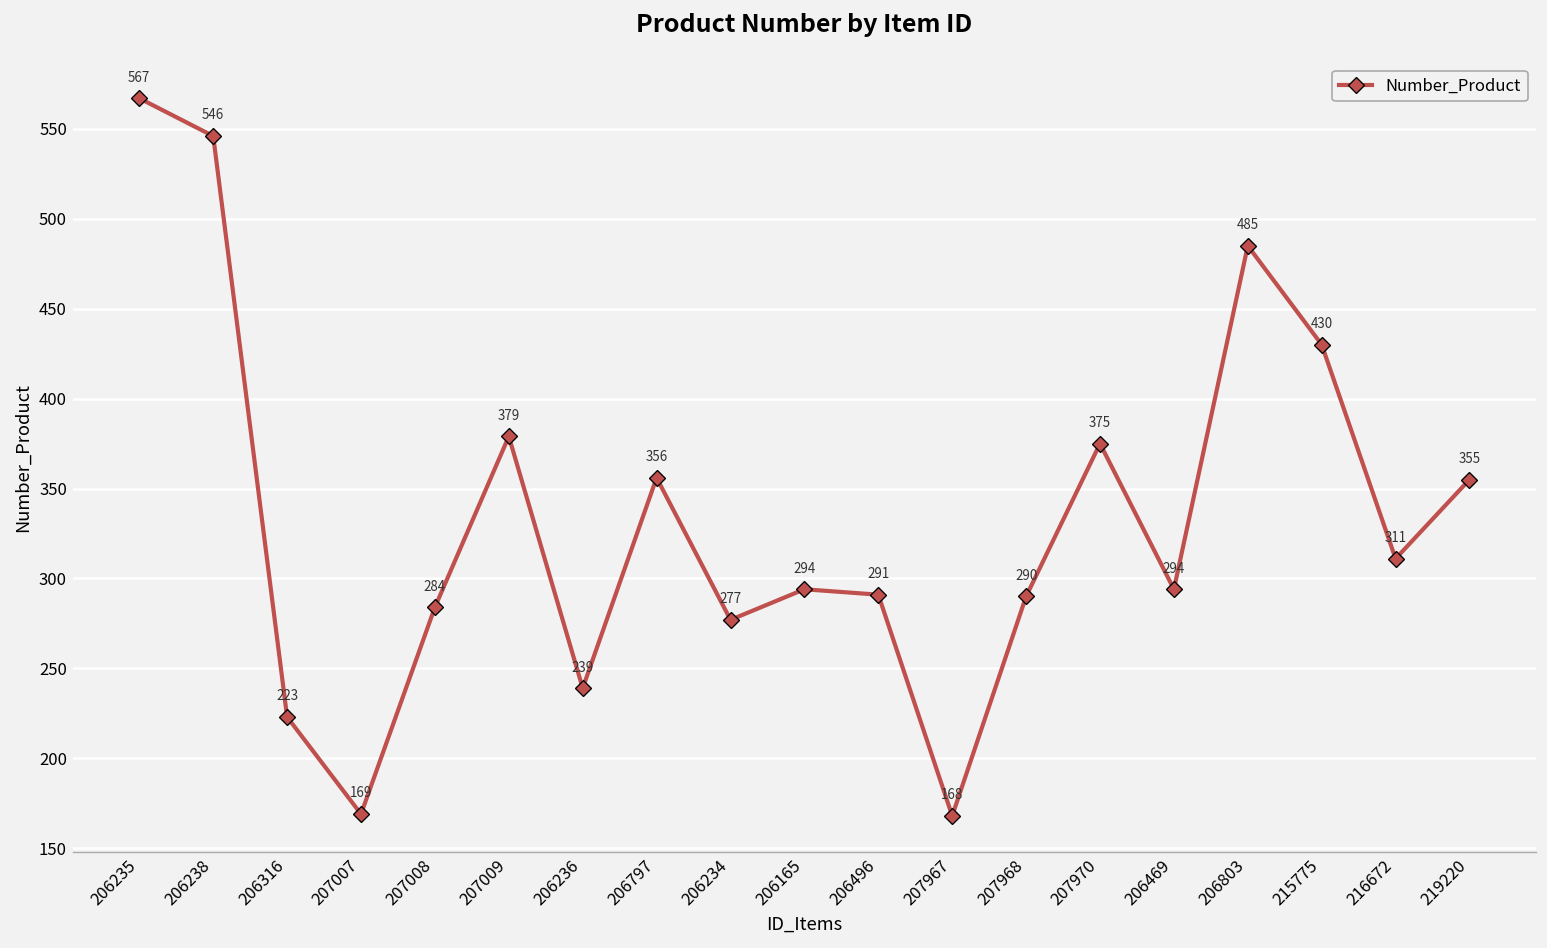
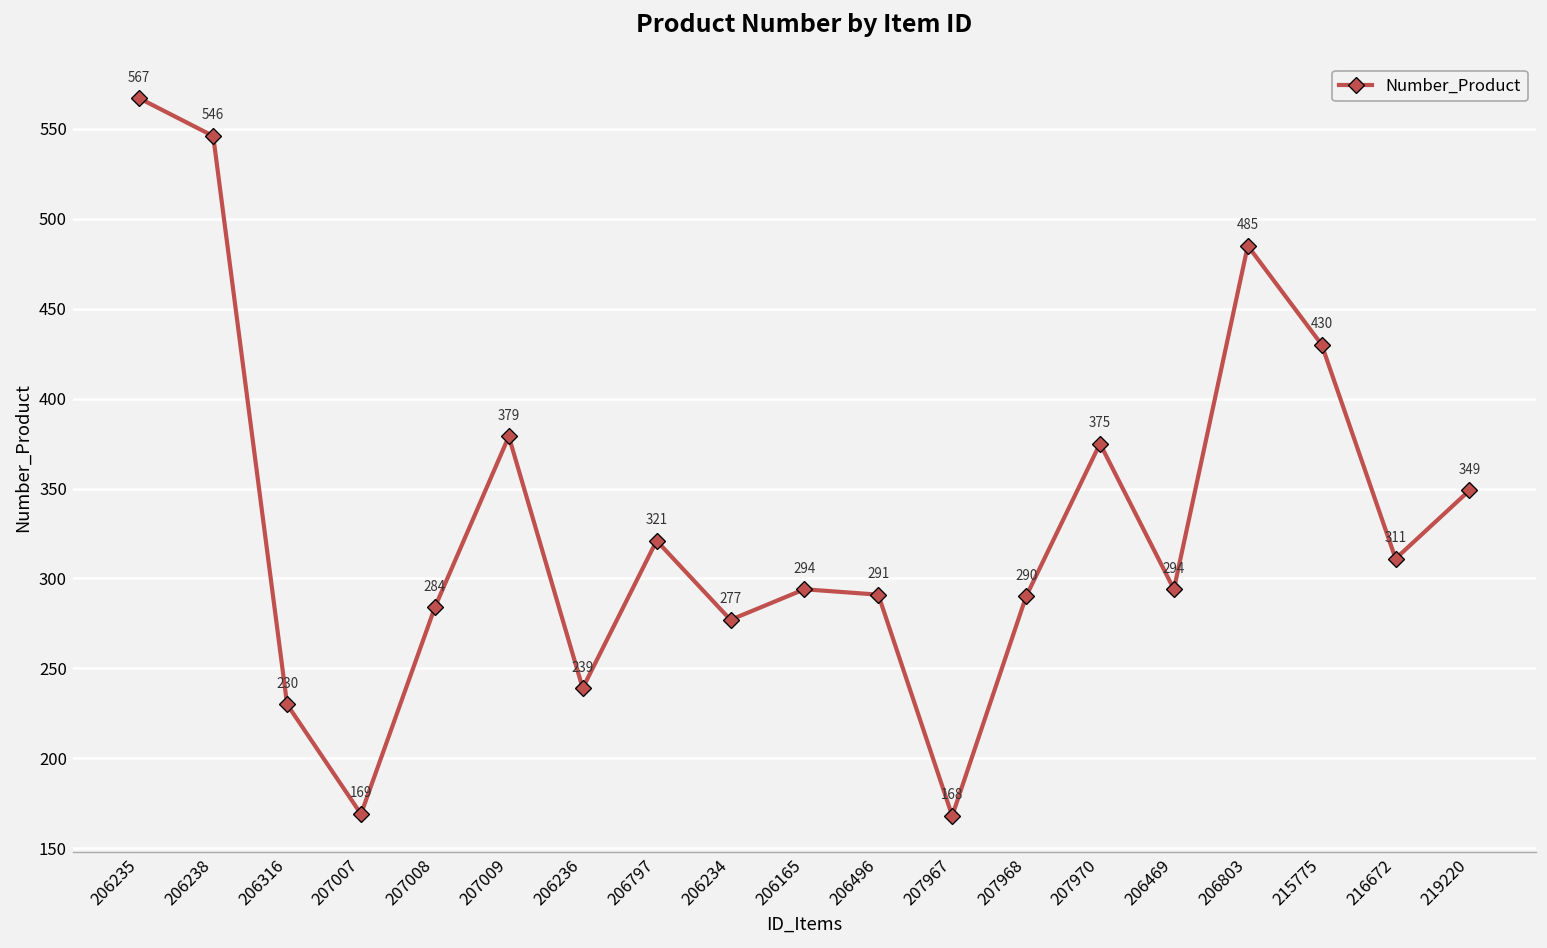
  {
    "206235": 567,
    "206238": 546,
-   "206316": 223,
+   "206316": 230,
    "207007": 169,
    "207008": 284,
    "207009": 379,
    "206236": 239,
-   "206797": 356,
+   "206797": 321,
    "206234": 277,
    "206165": 294,
    "206496": 291,
    "207967": 168,
    "207968": 290,
    "207970": 375,
    "206469": 294,
    "206803": 485,
    "215775": 430,
    "216672": 311,
-   "219220": 355
+   "219220": 349
  }
